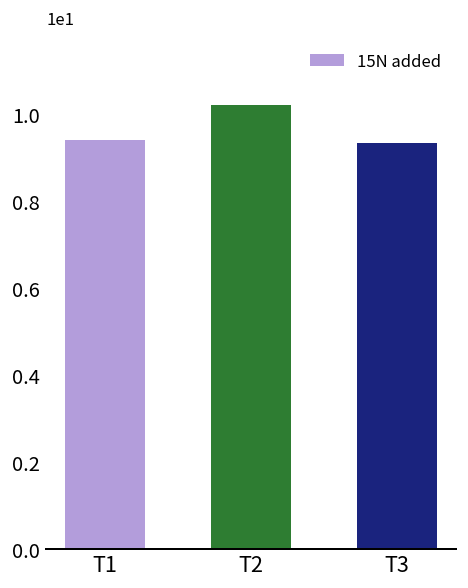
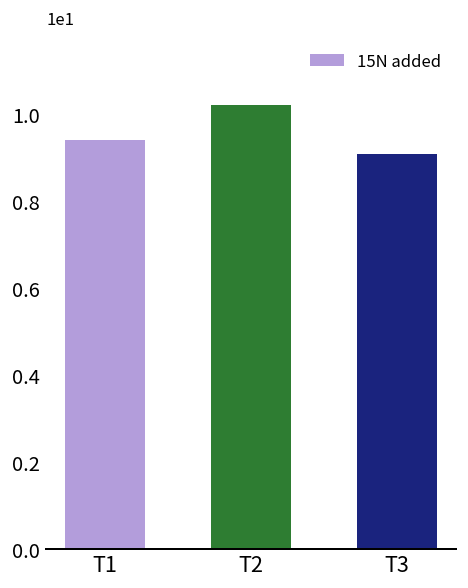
  {
    "T1": 0.94,
    "T2": 1.02,
-   "T3": 0.93
+   "T3": 0.91
  }
